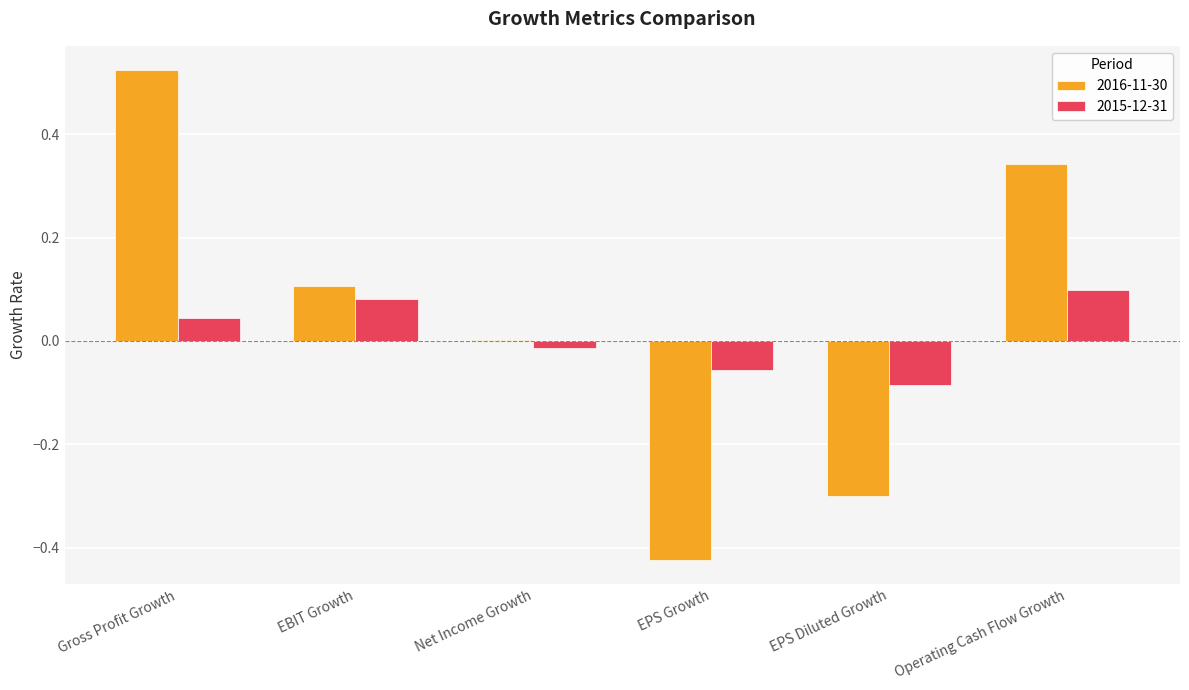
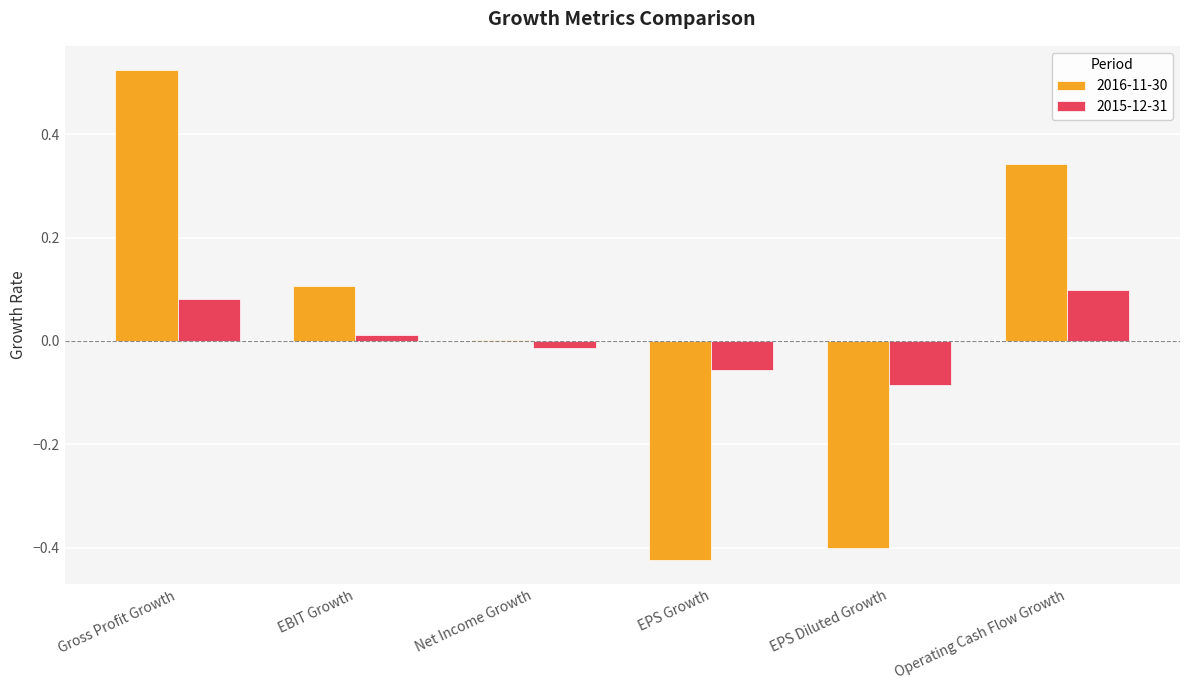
  {
    "2016-11-30": {
      "Gross Profit Growth": 0.52,
      "EBIT Growth": 0.11,
      "EPS Growth": -0.42,
-     "EPS Diluted Growth": -0.3,
+     "EPS Diluted Growth": -0.4,
      "Operating Cash Flow Growth": 0.34
    },
    "2015-12-31": {
-     "Gross Profit Growth": 0.05,
-     "EBIT Growth": 0.08,
+     "Gross Profit Growth": 0.08,
+     "EBIT Growth": 0.01,
      "Net Income Growth": -0.01,
      "EPS Growth": -0.06,
      "EPS Diluted Growth": -0.09,
      "Operating Cash Flow Growth": 0.10
    }
  }
